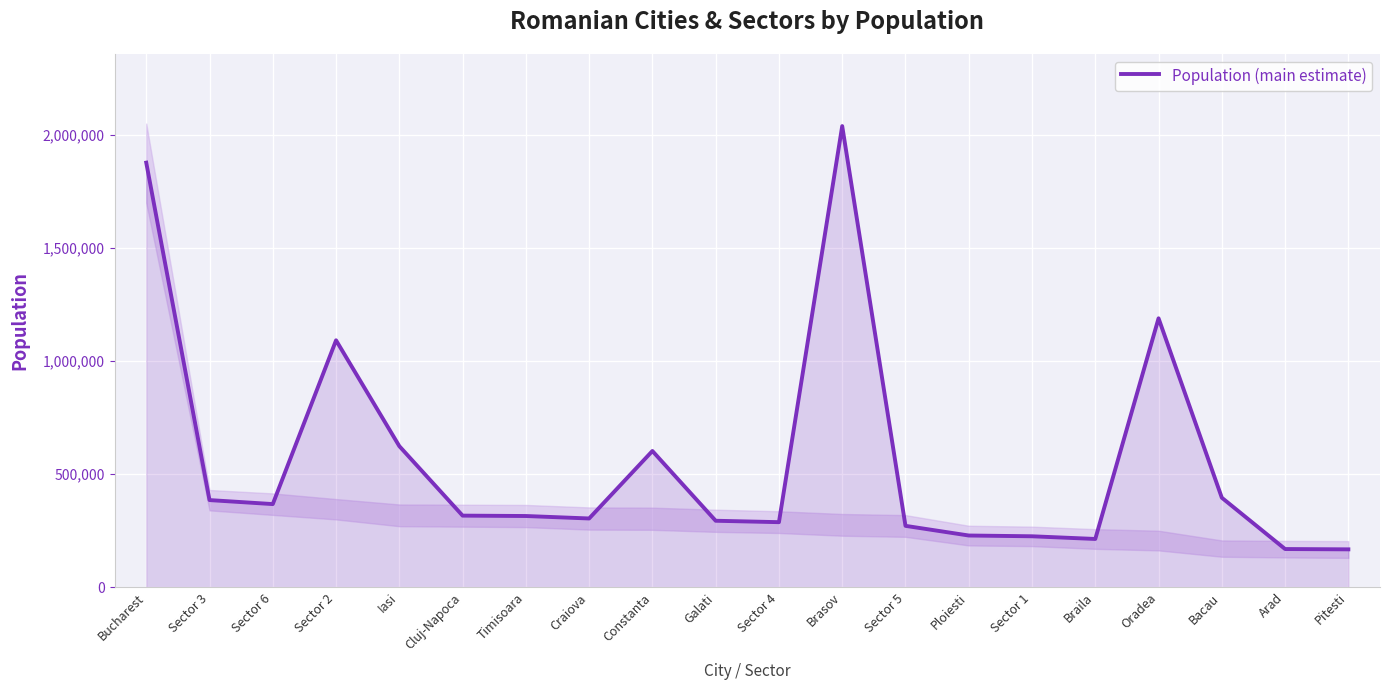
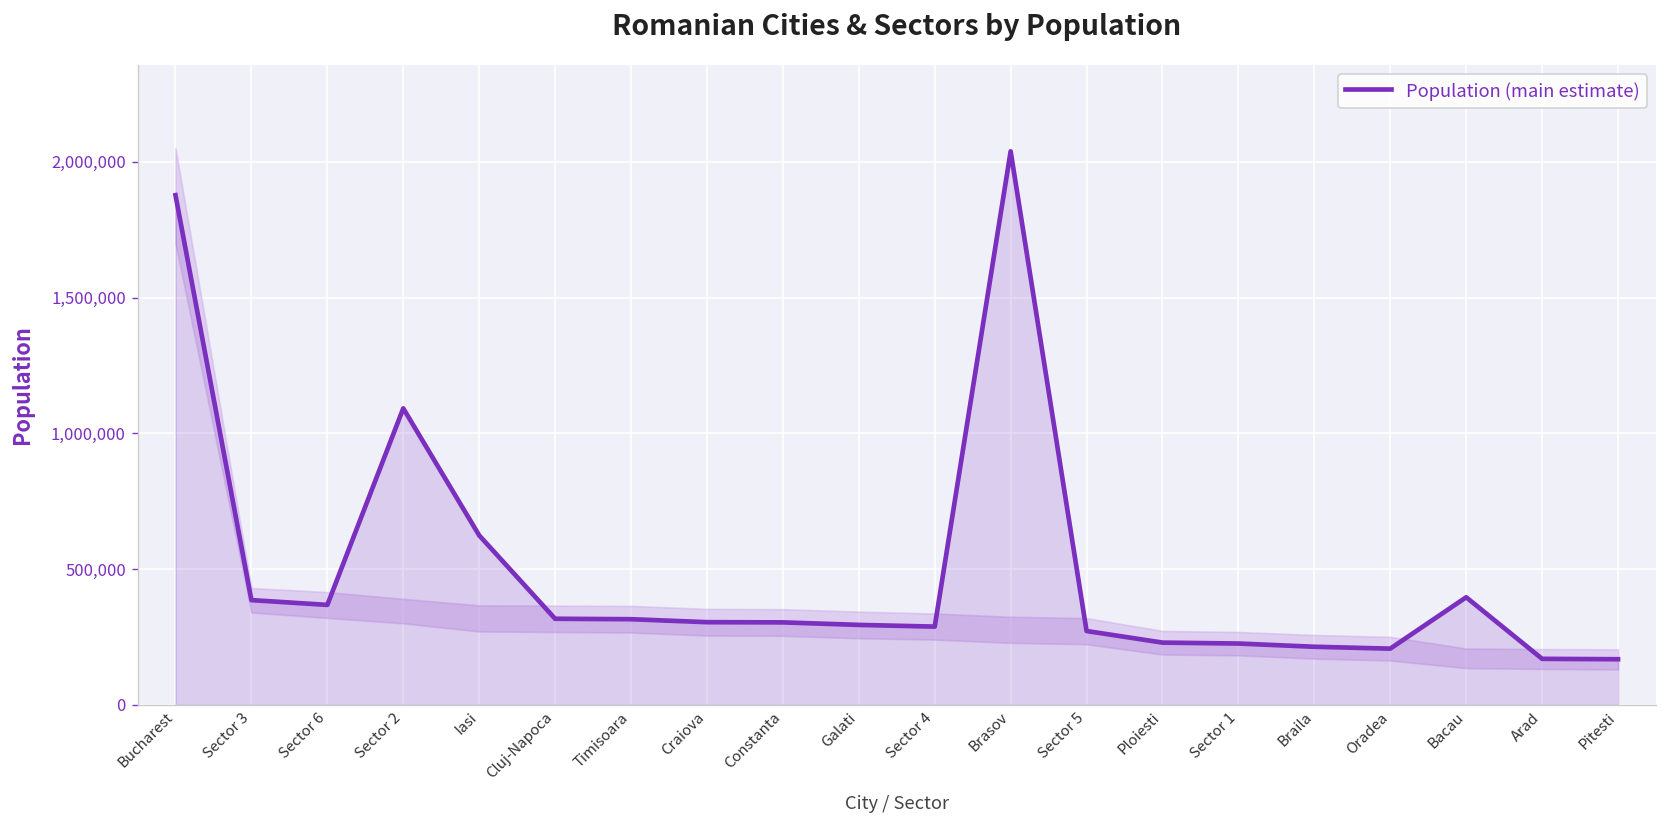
  {
    "Population (main estimate)": {
      "Bucharest": "1,880,000",
      "Sector 3": "390,000",
      "Sector 6": "370,000",
      "Sector 2": "1,090,000",
      "Iasi": "620,000",
      "Cluj-Napoca": "320,000",
      "Timisoara": "320,000",
      "Craiova": "300,000",
-     "Constanta": "600,000",
+     "Constanta": "300,000",
      "Galati": "290,000",
      "Sector 4": "290,000",
      "Brasov": "2,040,000",
      "Sector 5": "270,000",
      "Ploiesti": "230,000",
      "Sector 1": "230,000",
      "Braila": "210,000",
-     "Oradea": "1,190,000",
+     "Oradea": "210,000",
      "Bacau": "400,000",
      "Arad": "170,000",
      "Pitesti": "170,000"
    }
  }
